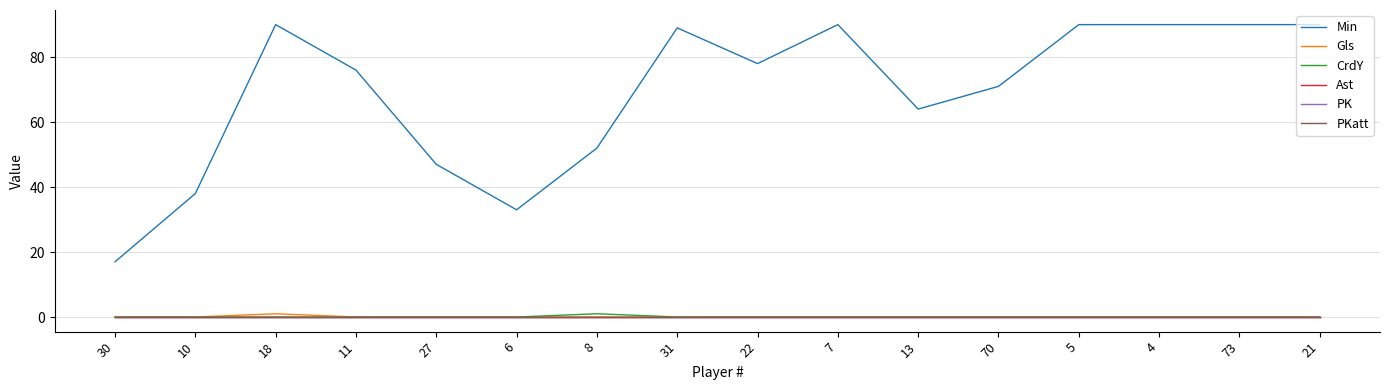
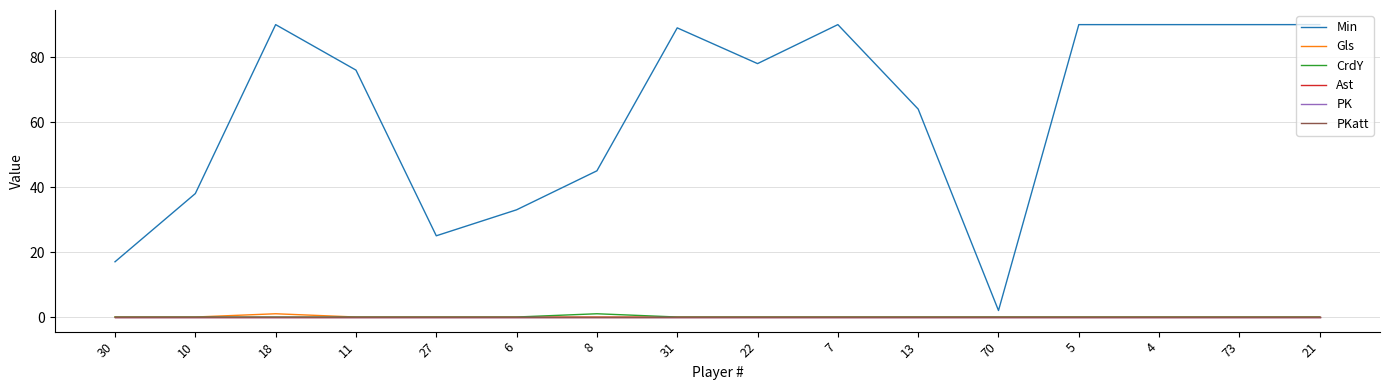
  {
    "Min": {
      "30": 17,
      "10": 38,
      "18": 90,
      "11": 76,
-     "27": 47,
+     "27": 25,
      "6": 33,
-     "8": 52,
+     "8": 45,
      "31": 89,
      "22": 78,
      "7": 90,
      "13": 64,
-     "70": 71,
+     "70": 2,
      "5": 90,
      "4": 90,
      "73": 90
    },
    "Gls": {
      "18": 1
    },
    "CrdY": {
      "8": 1
    }
  }
